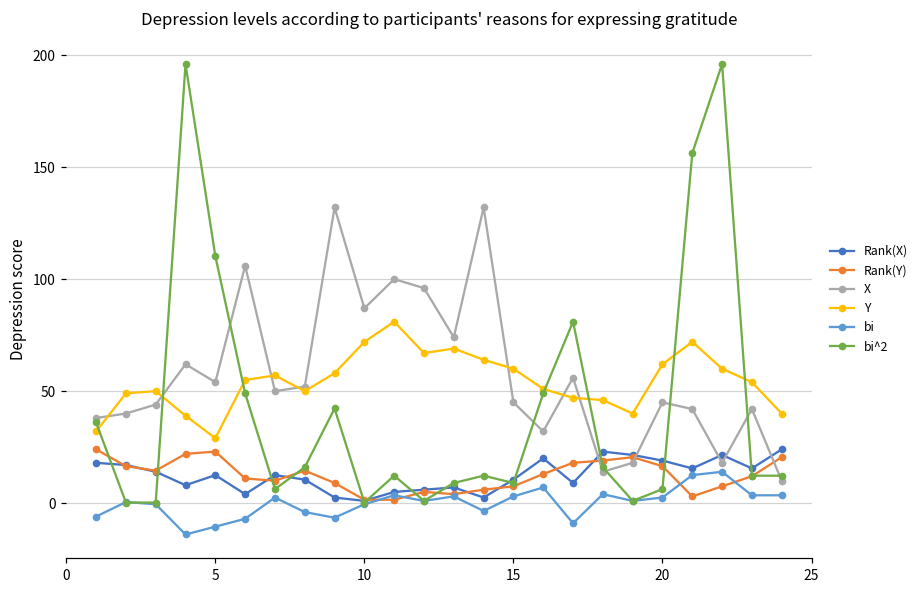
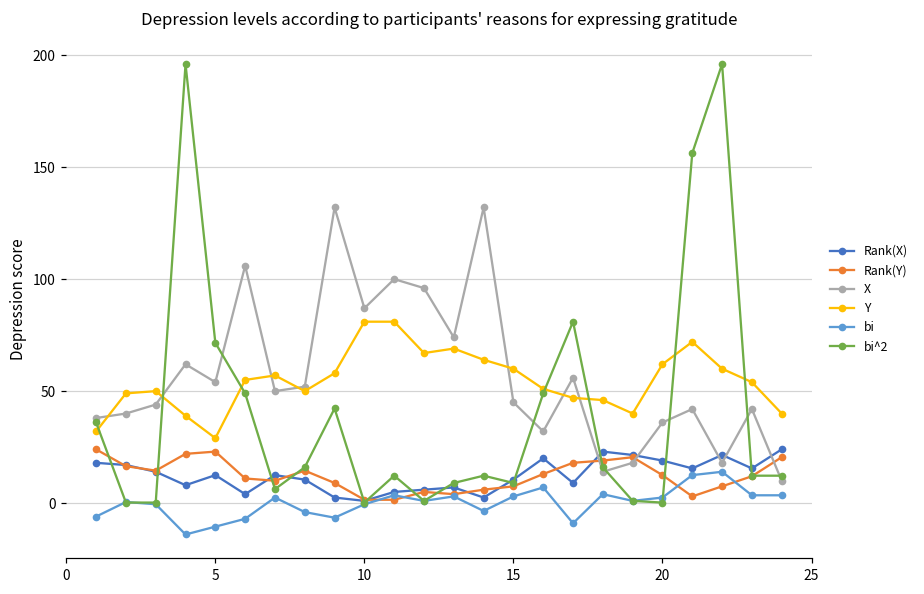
  {
    "Rank(Y)": {
      "5": 23,
      "15": 8,
-     "20": 17
+     "20": 13
    },
    "X": {
      "5": 54,
      "10": 87,
      "15": 45,
-     "20": 45
+     "20": 36
    },
    "Y": {
      "5": 29,
-     "10": 72,
+     "10": 81,
      "15": 60,
      "20": 62
    },
    "bi^2": {
-     "5": 110,
+     "5": 72,
      "15": 9,
-     "20": 6
+     "20": 0
    }
  }
